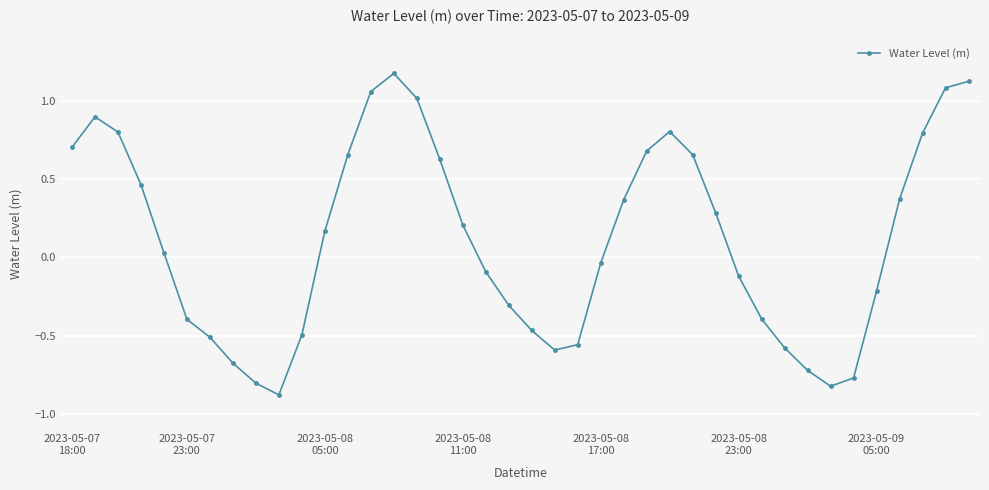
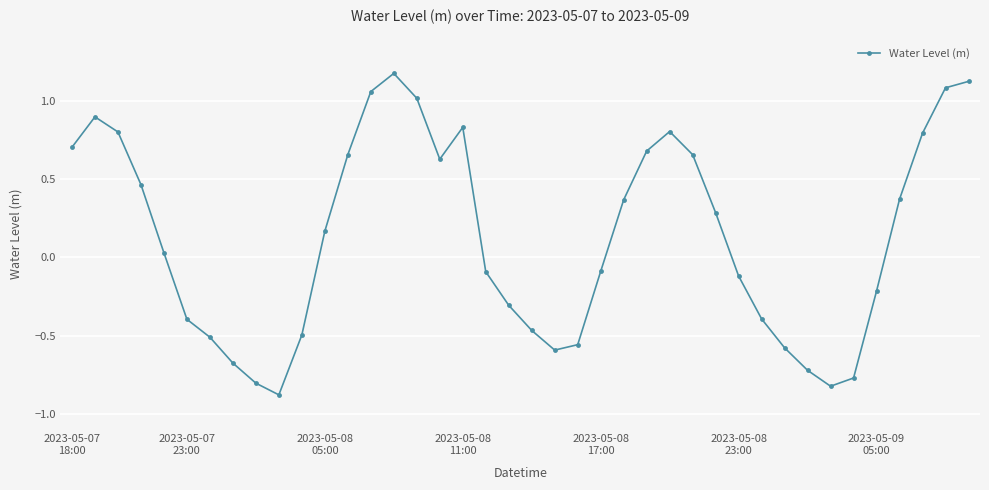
  {
    "2023-05-07 18:00": 0.70,
    "2023-05-07 23:00": -0.40,
    "2023-05-08 05:00": 0.17,
-   "2023-05-08 11:00": 0.21,
-   "2023-05-08 17:00": -0.04,
+   "2023-05-08 11:00": 0.83,
+   "2023-05-08 17:00": -0.09,
    "2023-05-08 23:00": -0.12,
    "2023-05-09 05:00": -0.22
  }
